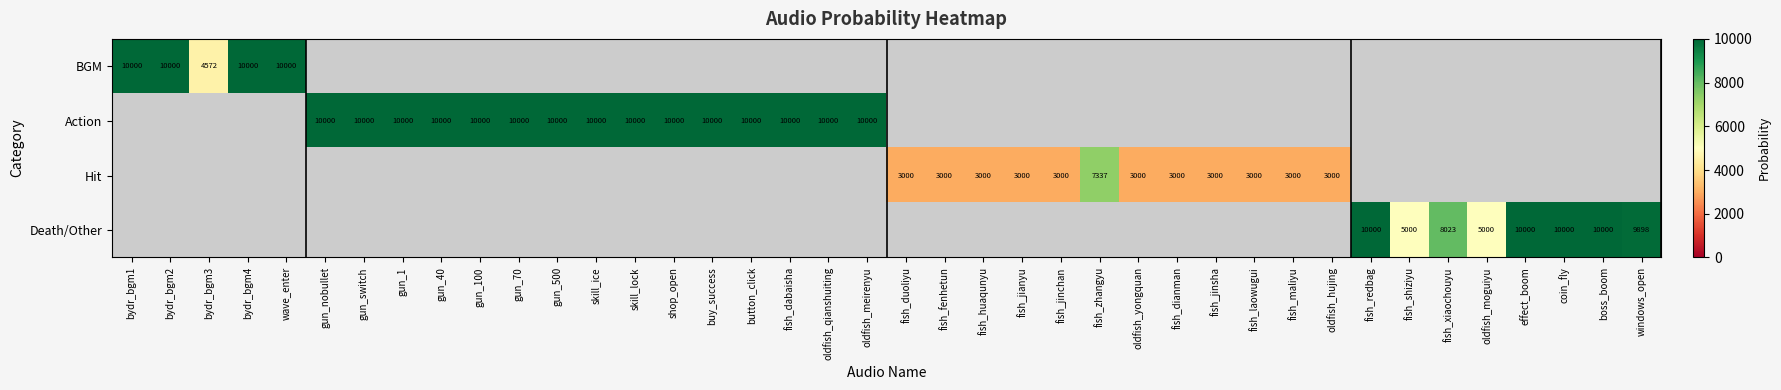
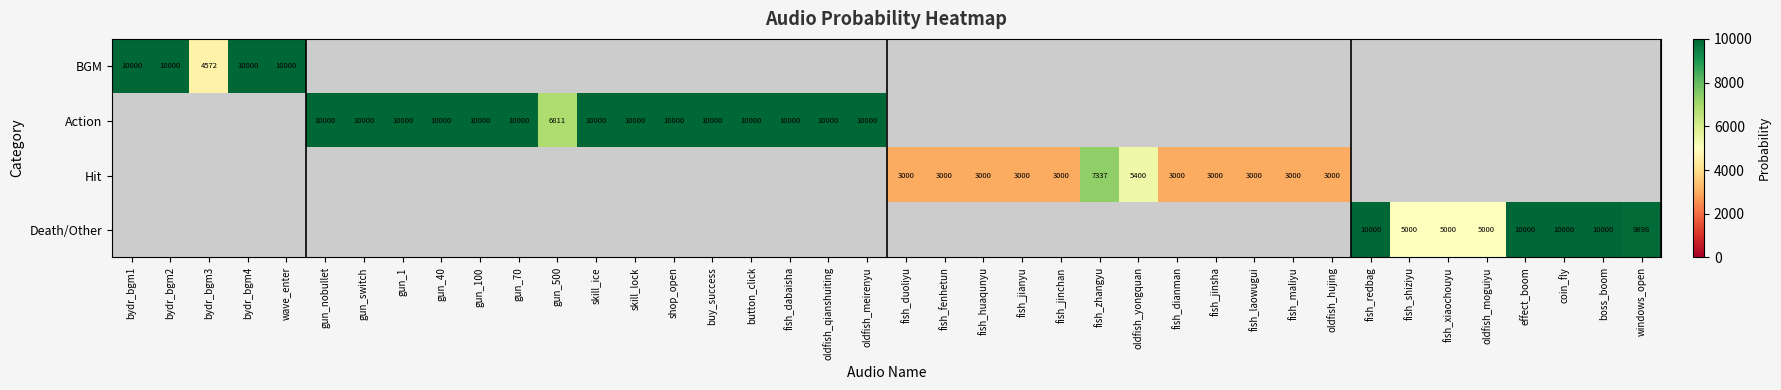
  {
    "BGM": {
      "bydr_bgm1": 10000,
      "bydr_bgm2": 10000,
      "bydr_bgm3": 4572,
      "bydr_bgm4": 10000,
      "wave_enter": 10000
    },
    "Action": {
      "gun_nobullet": 10000,
      "gun_switch": 10000,
      "gun_1": 10000,
      "gun_40": 10000,
      "gun_100": 10000,
      "gun_70": 10000,
-     "gun_500": 10000,
+     "gun_500": 6811,
      "skill_ice": 10000,
      "skill_lock": 10000,
      "shop_open": 10000,
      "buy_success": 10000,
      "button_click": 10000,
      "fish_dabaisha": 10000,
      "oldfish_qianshuiting": 10000,
      "oldfish_meirenyu": 10000
    },
    "Hit": {
      "fish_duoliyu": 3000,
      "fish_fenhetun": 3000,
      "fish_huaqunyu": 3000,
      "fish_jianyu": 3000,
      "fish_jinchan": 3000,
      "fish_zhangyu": 7337,
-     "oldfish_yongquan": 3000,
+     "oldfish_yongquan": 5400,
      "fish_dianman": 3000,
      "fish_jinsha": 3000,
      "fish_laowugui": 3000,
      "fish_maliyu": 3000,
      "oldfish_hujing": 3000
    },
    "Death/Other": {
      "fish_redbag": 10000,
      "fish_shiziyu": 5000,
-     "fish_xiaochouyu": 8023,
+     "fish_xiaochouyu": 5000,
      "oldfish_moguiyu": 5000,
      "effect_boom": 10000,
      "coin_fly": 10000,
      "boss_boom": 10000,
      "windows_open": 9898
    }
  }
